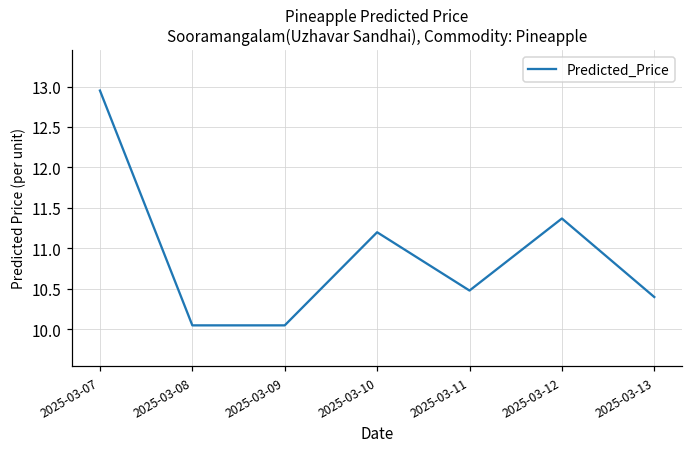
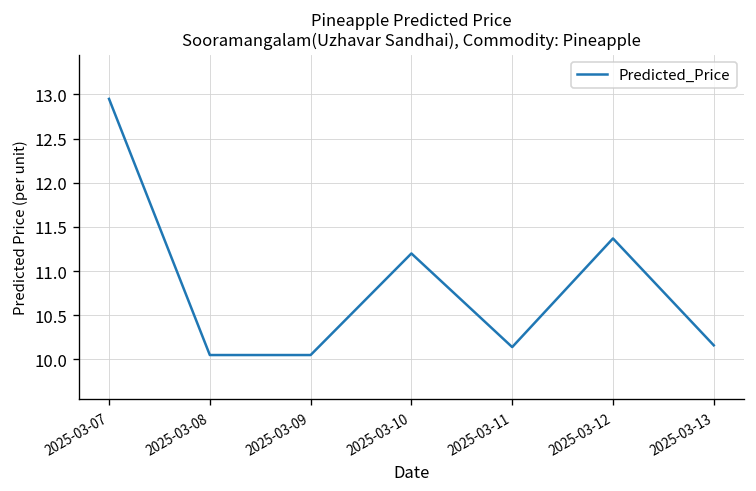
  {
    "2025-03-07": 13.0,
    "2025-03-08": 10.1,
    "2025-03-09": 10.1,
    "2025-03-10": 11.2,
-   "2025-03-11": 10.5,
+   "2025-03-11": 10.1,
    "2025-03-12": 11.4,
-   "2025-03-13": 10.4
+   "2025-03-13": 10.2
  }
